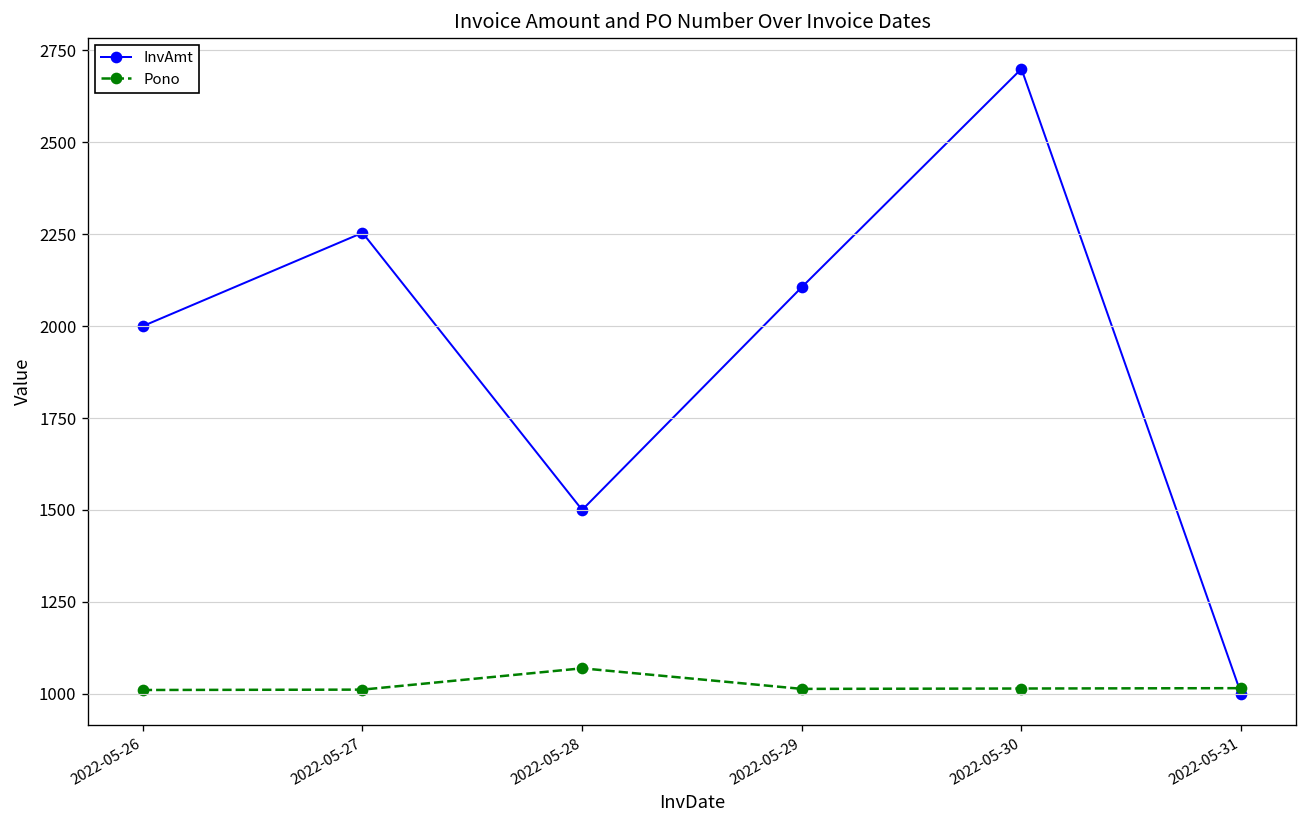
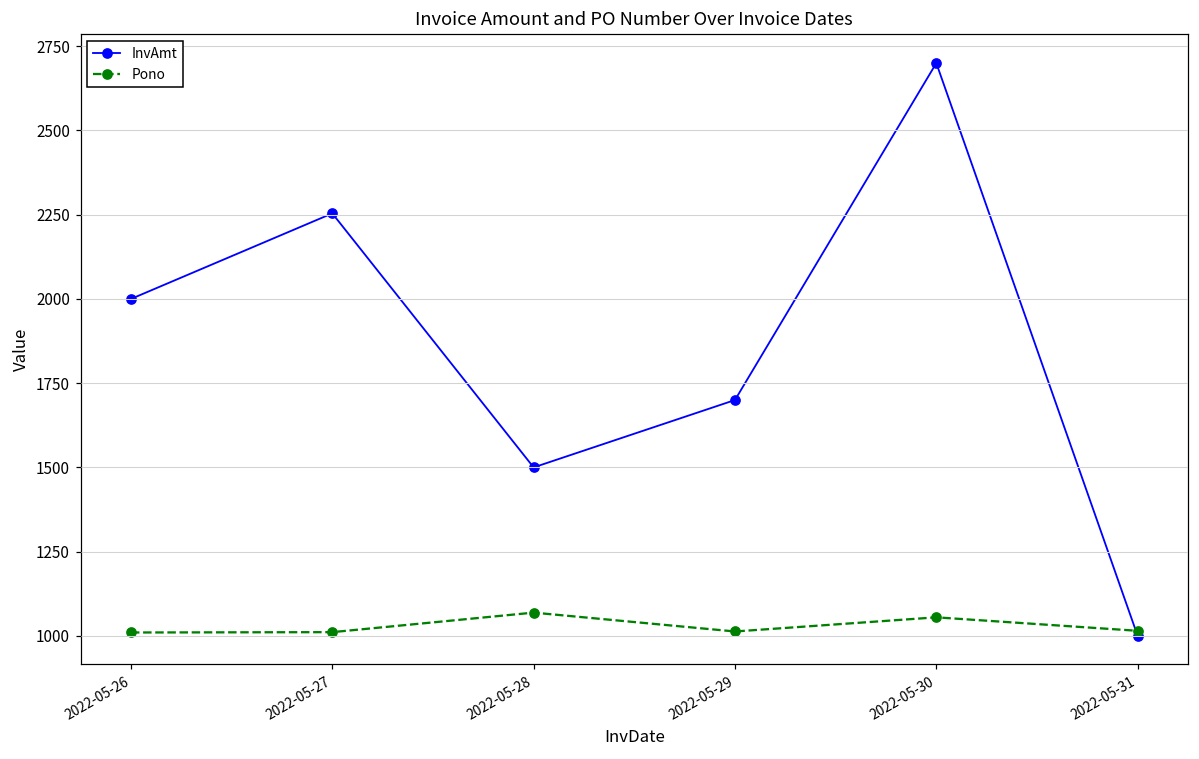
  {
    "InvAmt": {
      "2022-05-26": 2000,
      "2022-05-27": 2250,
      "2022-05-28": 1500,
-     "2022-05-29": 2110,
+     "2022-05-29": 1700,
      "2022-05-30": 2700,
      "2022-05-31": 1000
    },
    "Pono": {
      "2022-05-26": 1010,
      "2022-05-27": 1010,
      "2022-05-28": 1070,
      "2022-05-29": 1010,
-     "2022-05-30": 1010,
+     "2022-05-30": 1060,
      "2022-05-31": 1020
    }
  }
